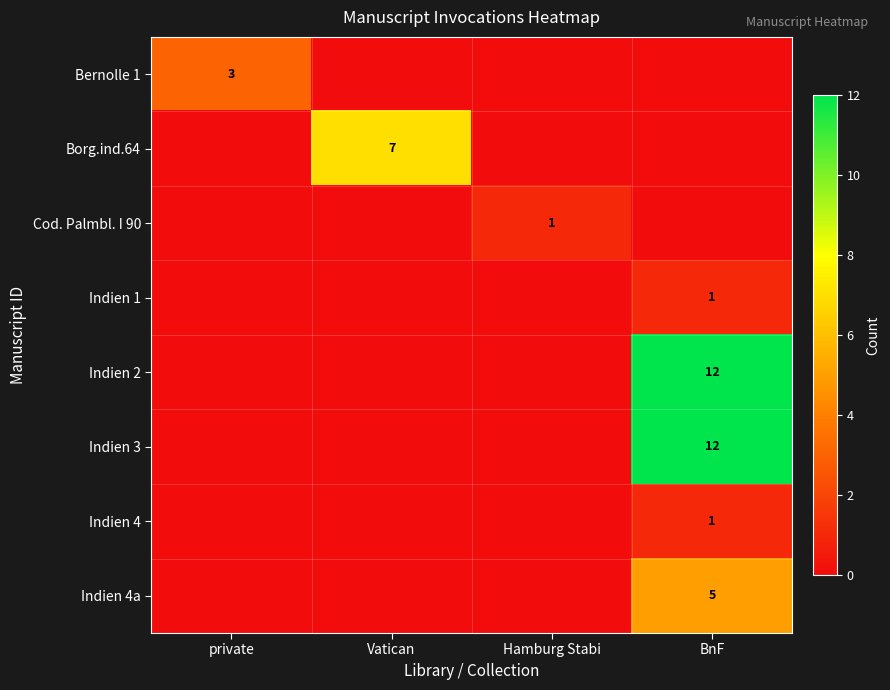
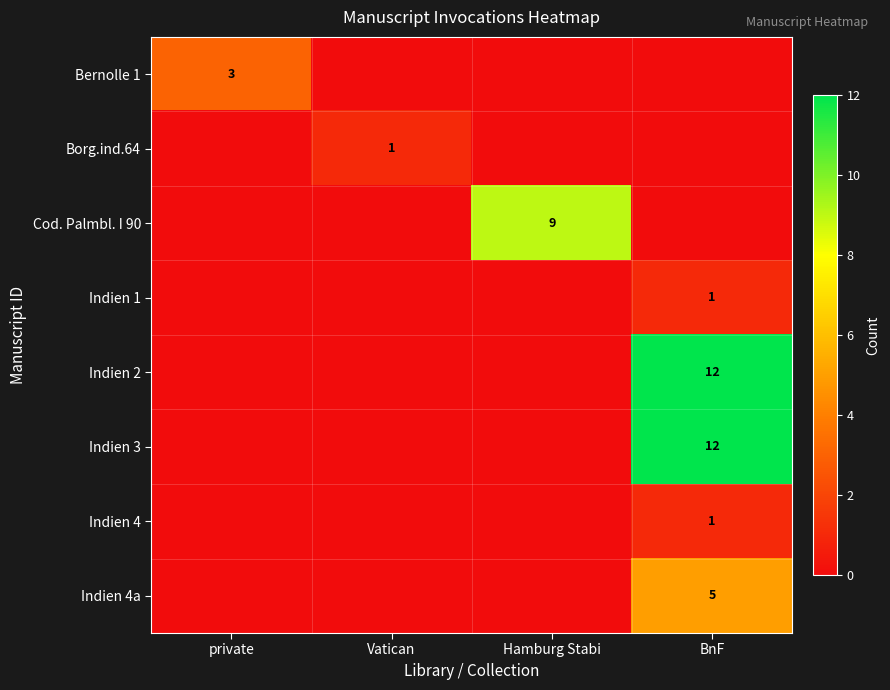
  {
    "Bernolle 1": {
      "private": 3
    },
    "Borg.ind.64": {
-     "Vatican": 7
+     "Vatican": 1
    },
    "Cod. Palmbl. I 90": {
-     "Hamburg Stabi": 1
+     "Hamburg Stabi": 9
    },
    "Indien 1": {
      "BnF": 1
    },
    "Indien 2": {
      "BnF": 12
    },
    "Indien 3": {
      "BnF": 12
    },
    "Indien 4": {
      "BnF": 1
    },
    "Indien 4a": {
      "BnF": 5
    }
  }
